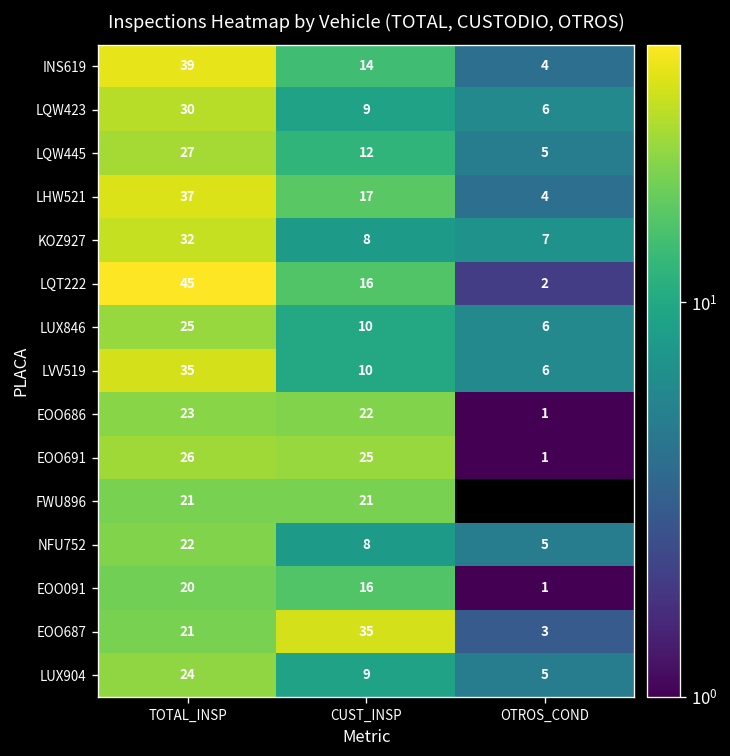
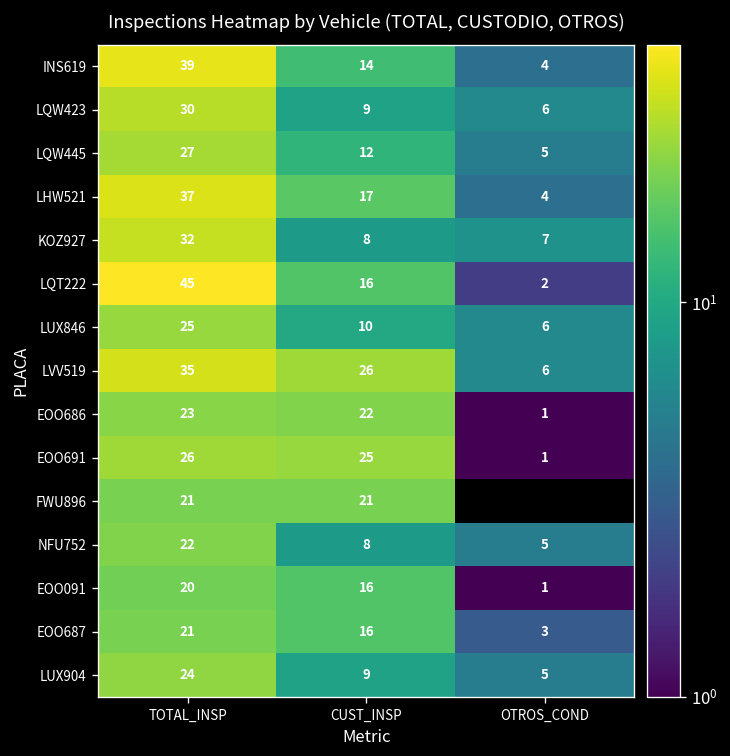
  {
    "INS619": {
      "TOTAL_INSP": 39,
      "CUST_INSP": 14,
      "OTROS_COND": 4
    },
    "LQW423": {
      "TOTAL_INSP": 30,
      "CUST_INSP": 9,
      "OTROS_COND": 6
    },
    "LQW445": {
      "TOTAL_INSP": 27,
      "CUST_INSP": 12,
      "OTROS_COND": 5
    },
    "LHW521": {
      "TOTAL_INSP": 37,
      "CUST_INSP": 17,
      "OTROS_COND": 4
    },
    "KOZ927": {
      "TOTAL_INSP": 32,
      "CUST_INSP": 8,
      "OTROS_COND": 7
    },
    "LQT222": {
      "TOTAL_INSP": 45,
      "CUST_INSP": 16,
      "OTROS_COND": 2
    },
    "LUX846": {
      "TOTAL_INSP": 25,
      "CUST_INSP": 10,
      "OTROS_COND": 6
    },
    "LVV519": {
      "TOTAL_INSP": 35,
-     "CUST_INSP": 10,
+     "CUST_INSP": 26,
      "OTROS_COND": 6
    },
    "EOO686": {
      "TOTAL_INSP": 23,
      "CUST_INSP": 22,
      "OTROS_COND": 1
    },
    "EOO691": {
      "TOTAL_INSP": 26,
      "CUST_INSP": 25,
      "OTROS_COND": 1
    },
    "FWU896": {
      "TOTAL_INSP": 21,
      "CUST_INSP": 21
    },
    "NFU752": {
      "TOTAL_INSP": 22,
      "CUST_INSP": 8,
      "OTROS_COND": 5
    },
    "EOO091": {
      "TOTAL_INSP": 20,
      "CUST_INSP": 16,
      "OTROS_COND": 1
    },
    "EOO687": {
      "TOTAL_INSP": 21,
-     "CUST_INSP": 35,
+     "CUST_INSP": 16,
      "OTROS_COND": 3
    },
    "LUX904": {
      "TOTAL_INSP": 24,
      "CUST_INSP": 9,
      "OTROS_COND": 5
    }
  }
